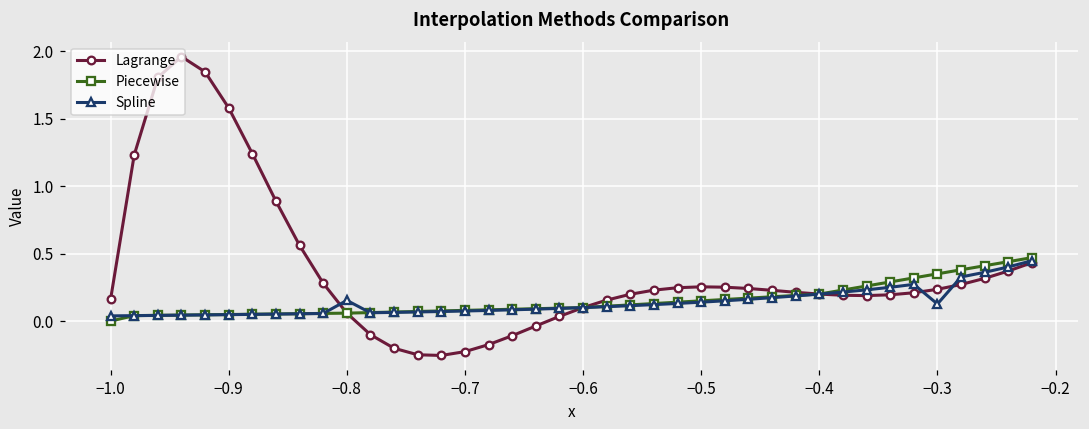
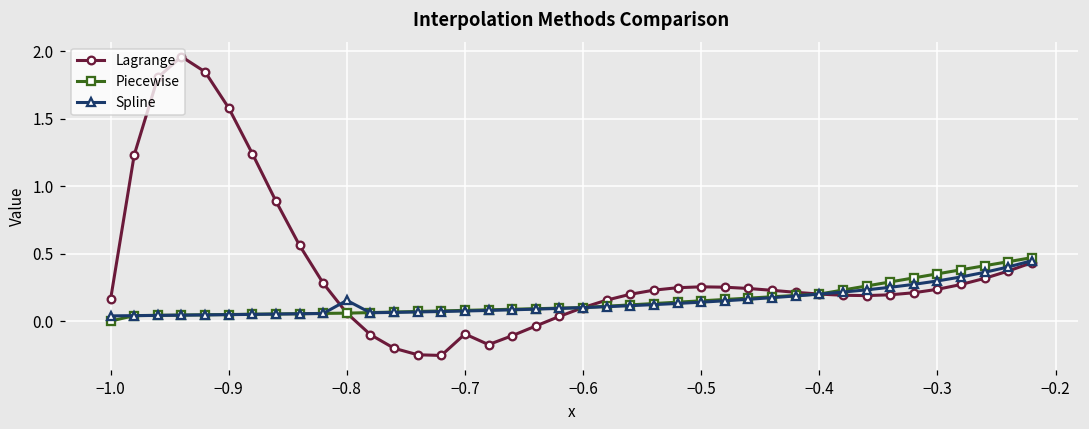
  {
    "Lagrange": {
      "−1.0": 0.16,
      "−0.9": 1.58,
-     "−0.7": -0.23,
+     "−0.7": -0.10,
      "−0.5": 0.25,
      "−0.3": 0.24
    },
    "Piecewise": {
      "−1.0": 0.00,
      "−0.3": 0.35
    },
    "Spline": {
      "−1.0": 0.04,
      "−0.8": 0.15,
-     "−0.3": 0.13
+     "−0.3": 0.30
    }
  }
